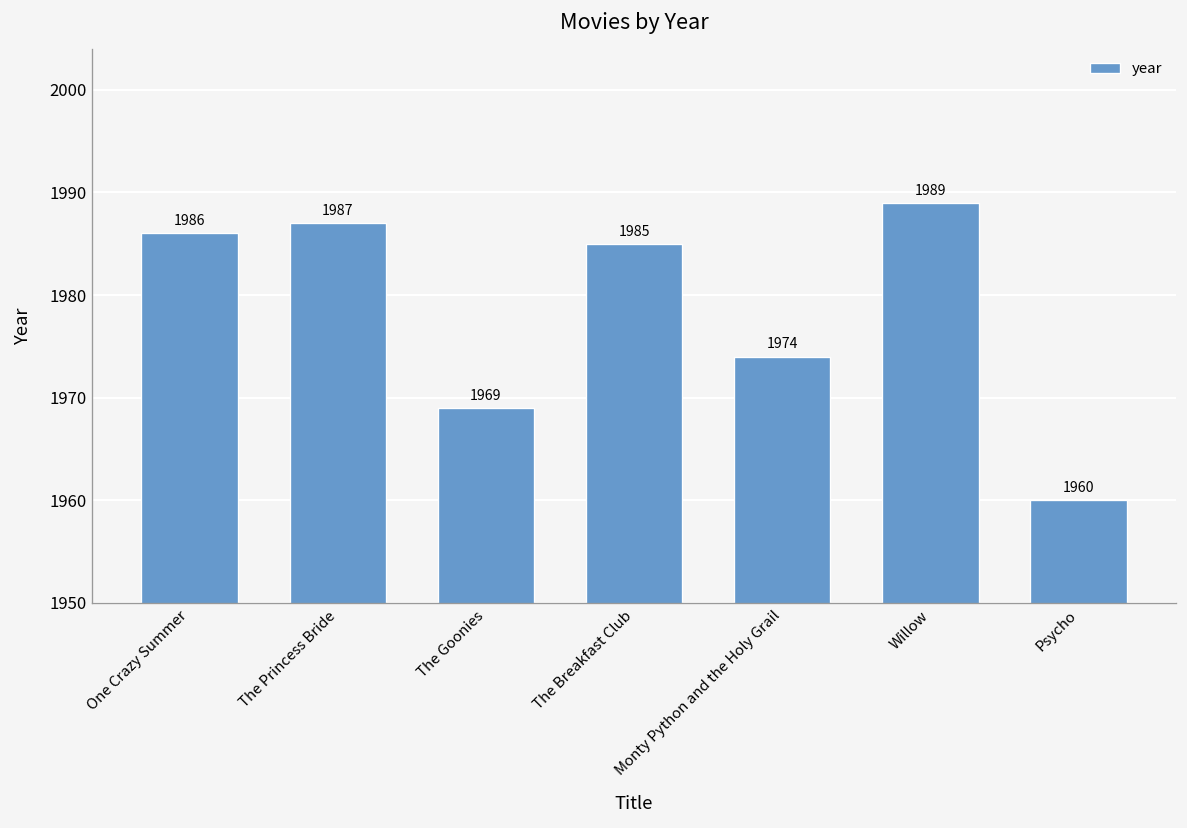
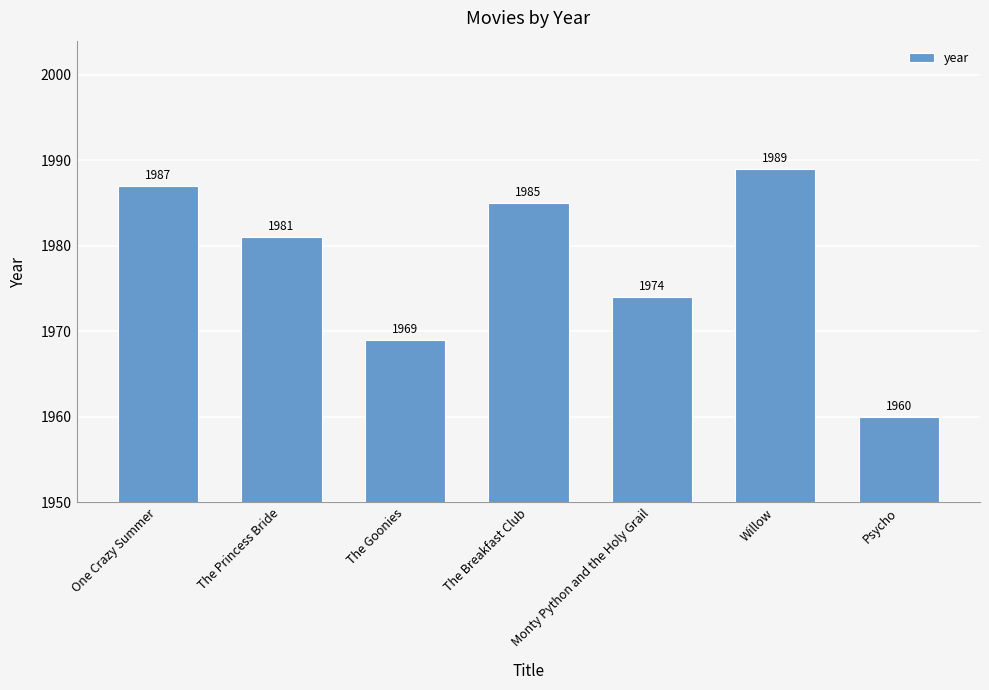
  {
-   "One Crazy Summer": 1986,
-   "The Princess Bride": 1987,
+   "One Crazy Summer": 1987,
+   "The Princess Bride": 1981,
    "The Goonies": 1969,
    "The Breakfast Club": 1985,
    "Monty Python and the Holy Grail": 1974,
    "Willow": 1989,
    "Psycho": 1960
  }
